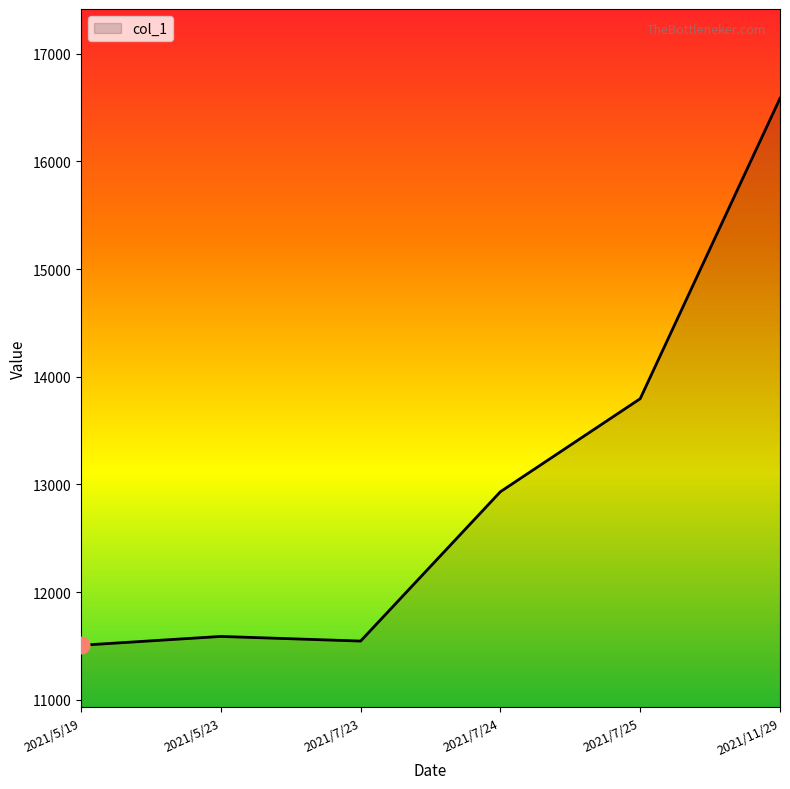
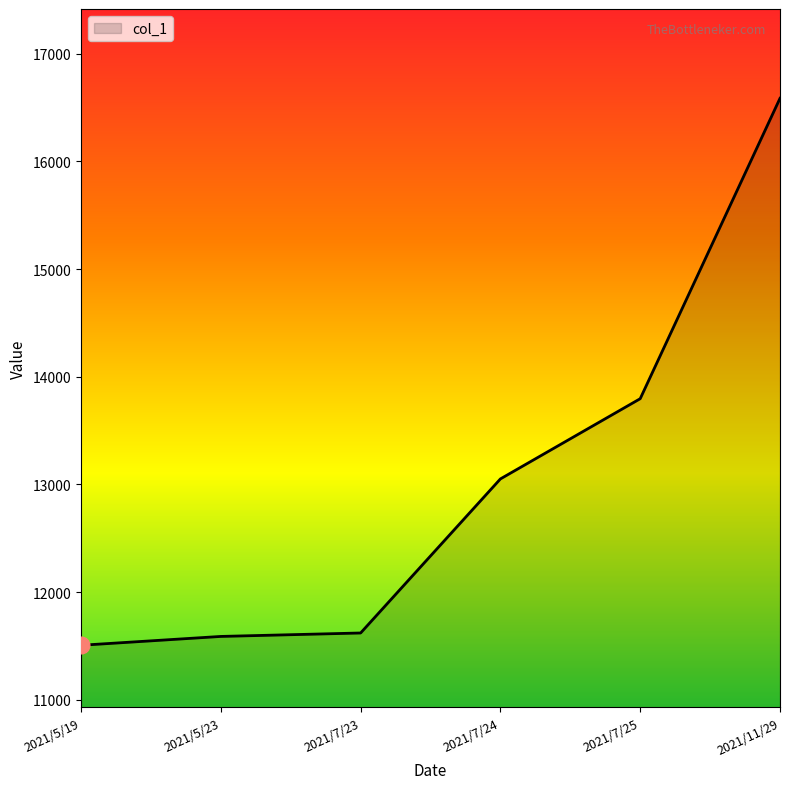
  {
    "col_1": {
      "2021/5/23": 11590,
-     "2021/7/23": 11550,
-     "2021/7/24": 12930,
+     "2021/7/23": 11620,
+     "2021/7/24": 13050,
      "2021/7/25": 13800,
      "2021/11/29": 16590
    }
  }
